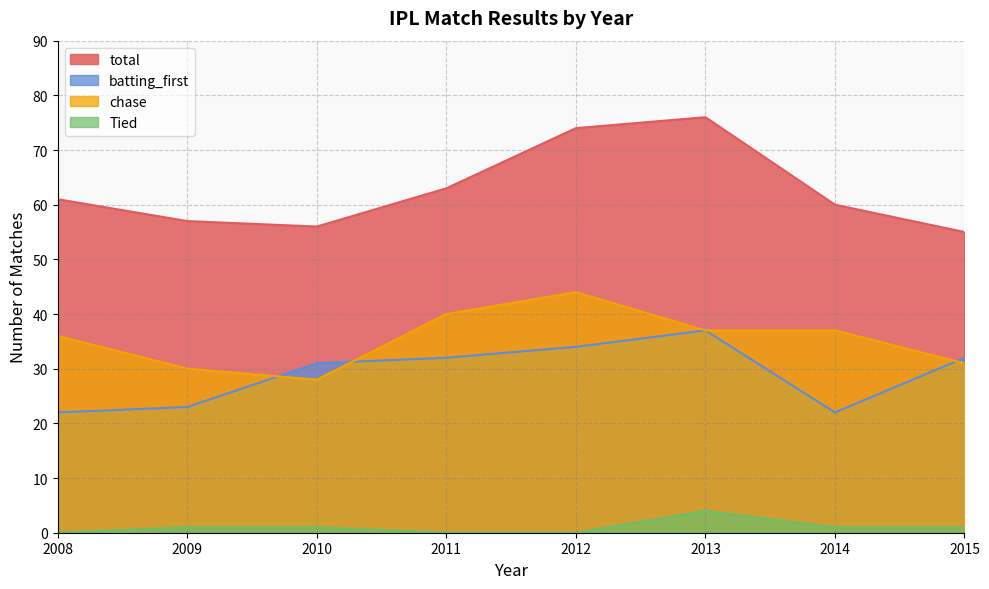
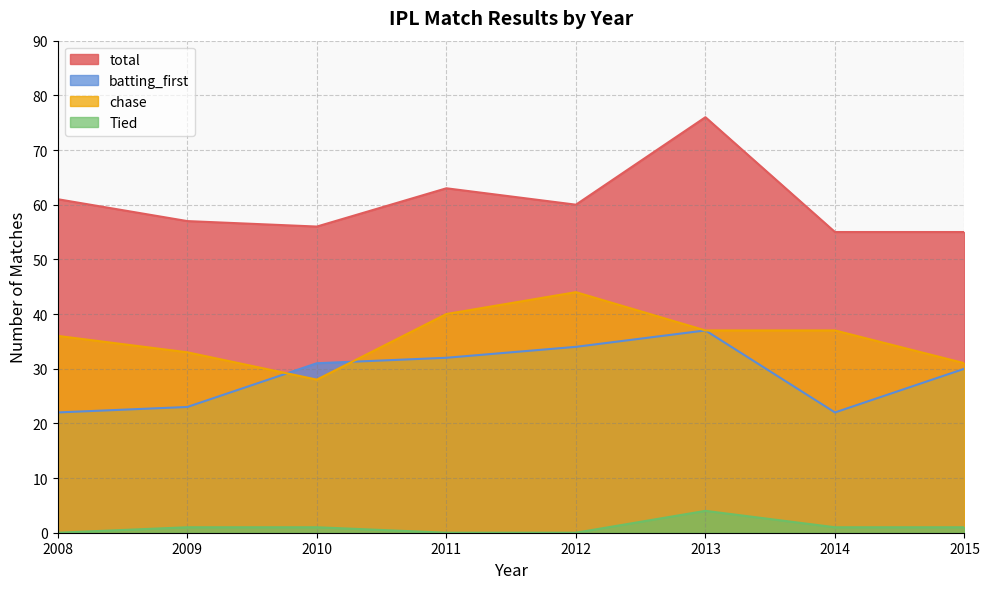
  {
    "total": {
      "2008": 61,
      "2009": 57,
      "2010": 56,
      "2011": 63,
-     "2012": 74,
+     "2012": 60,
      "2013": 76,
-     "2014": 60,
+     "2014": 55,
      "2015": 55
    },
    "batting_first": {
      "2008": 22,
      "2009": 23,
      "2010": 31,
      "2011": 32,
      "2012": 34,
      "2014": 22,
-     "2015": 32
+     "2015": 30
    },
    "chase": {
      "2008": 36,
-     "2009": 30,
+     "2009": 33,
      "2010": 28,
      "2011": 40,
      "2012": 44,
      "2014": 37,
      "2015": 31
    },
    "Tied": {
      "2008": 0,
      "2009": 1,
      "2010": 1,
      "2011": 0,
      "2012": 0,
      "2013": 4,
      "2014": 1,
      "2015": 1
    }
  }
